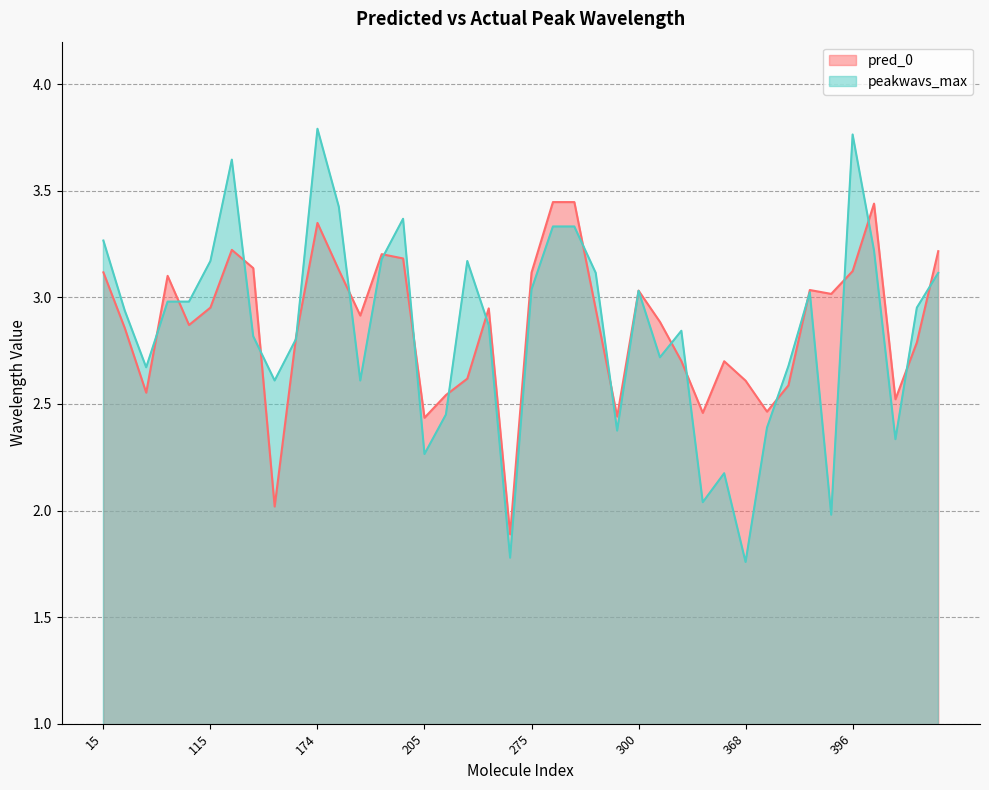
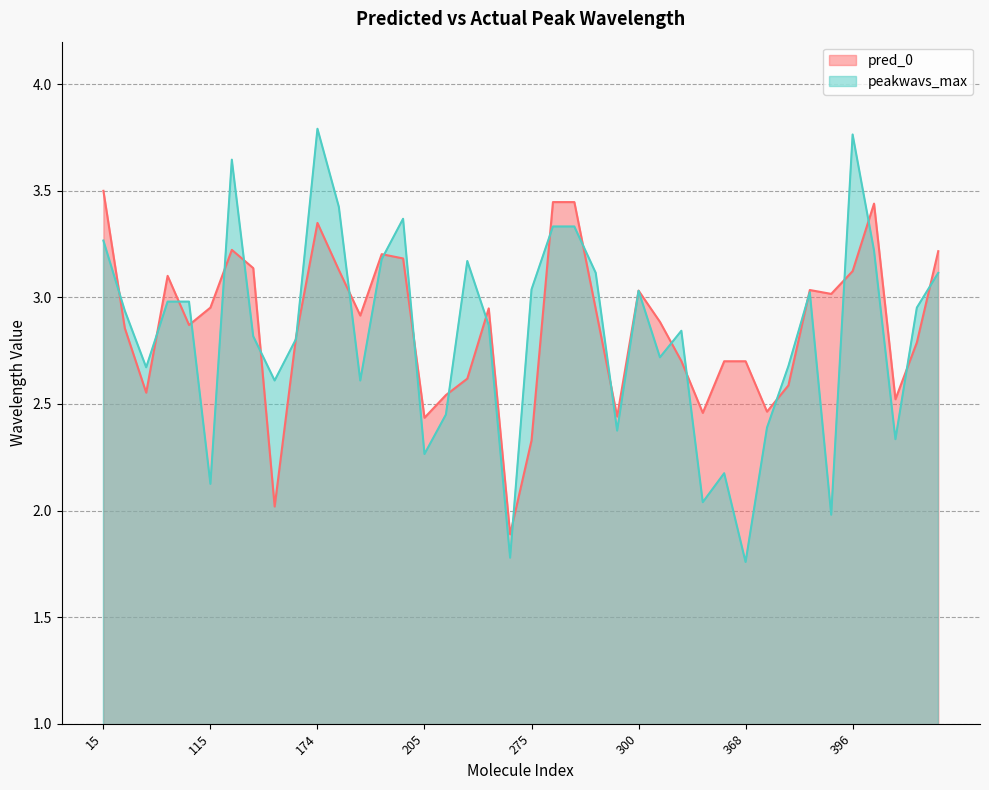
  {
    "pred_0": {
-     "15": 3.12,
+     "15": 3.50,
      "115": 2.95,
      "174": 3.35,
      "205": 2.44,
-     "275": 3.12,
-     "368": 2.61,
+     "275": 2.33,
+     "368": 2.70,
      "396": 3.12
    },
    "peakwavs_max": {
      "15": 3.27,
-     "115": 3.17,
+     "115": 2.13,
      "174": 3.79,
      "205": 2.27,
      "275": 3.04,
      "368": 1.76,
      "396": 3.76
    }
  }
